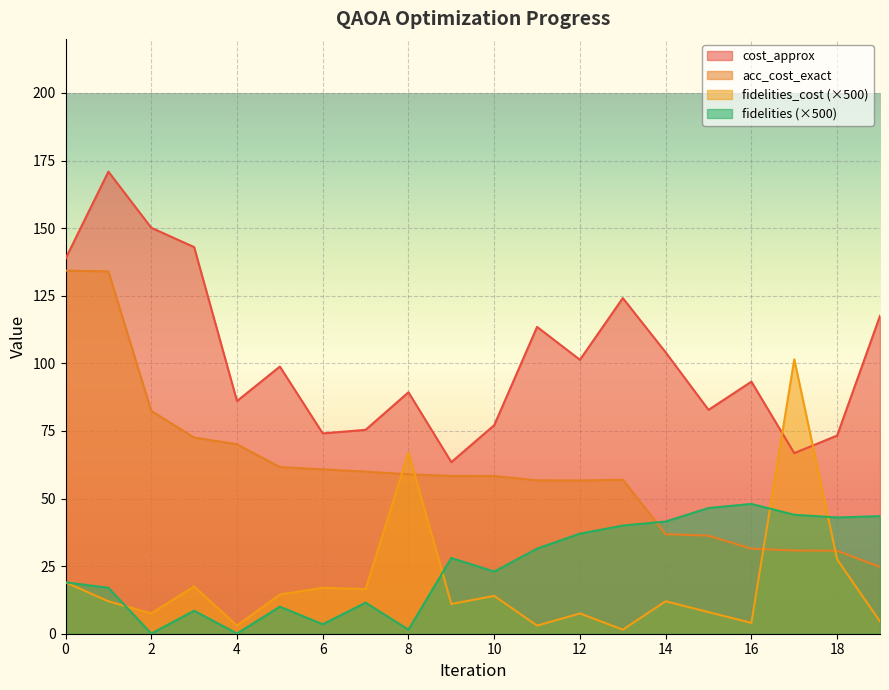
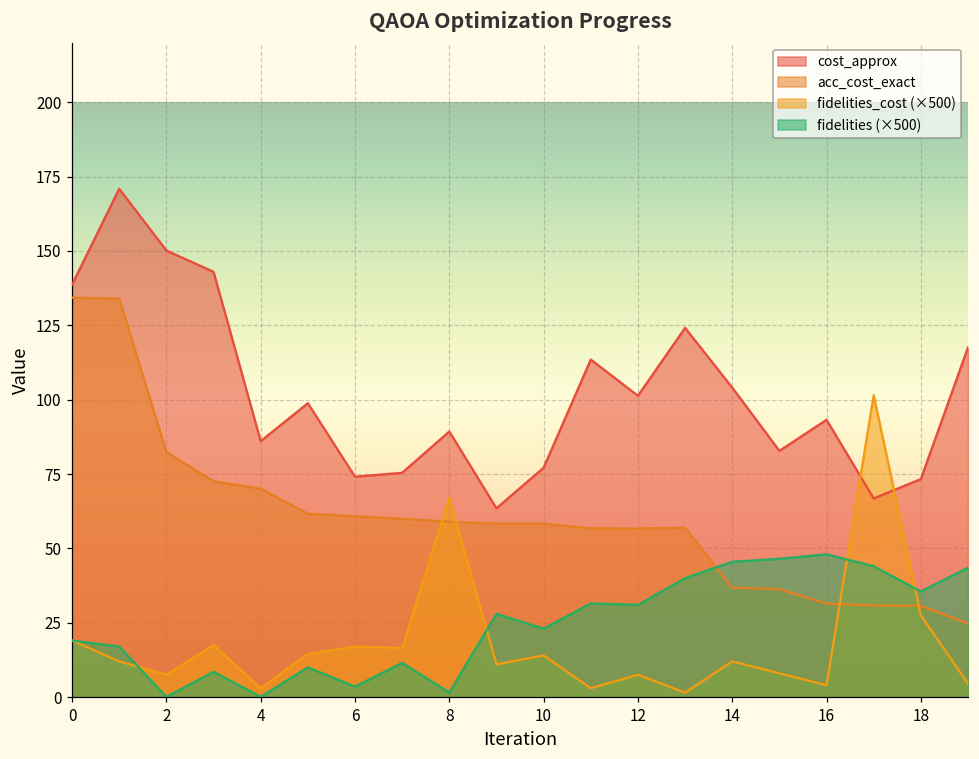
  {
    "fidelities (×500)": {
      "2": 0,
      "4": 0,
      "6": 4,
      "8": 2,
      "10": 23,
-     "12": 37,
-     "14": 42,
+     "12": 31,
+     "14": 46,
      "16": 48,
-     "18": 43
+     "18": 36
    }
  }
